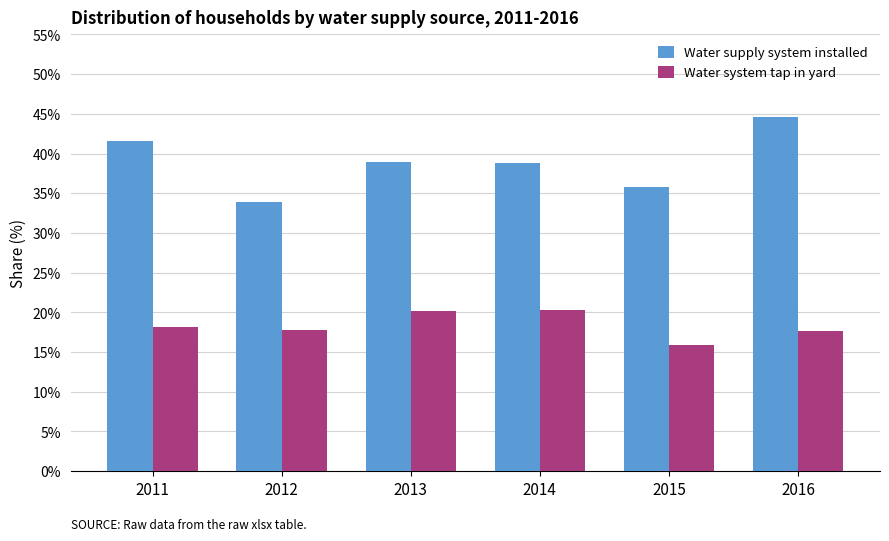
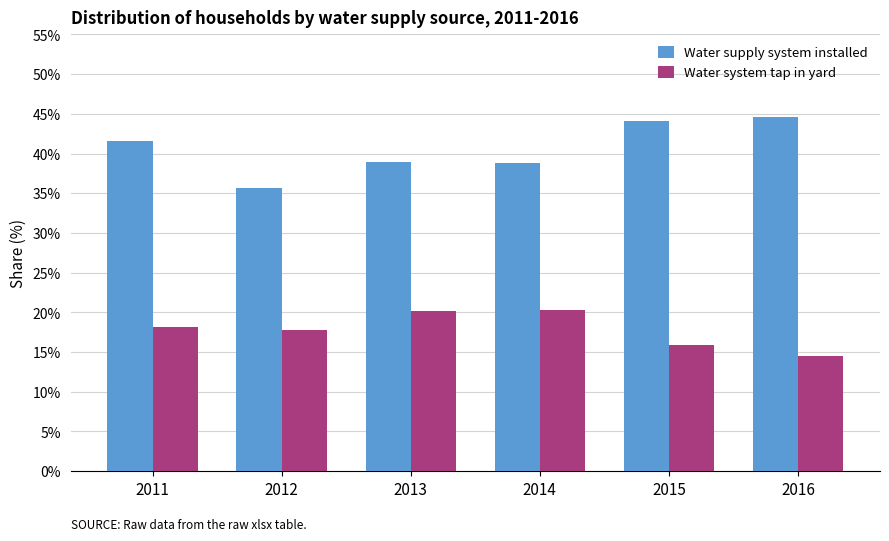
  {
    "Water supply system installed": {
      "2011": "42%",
-     "2012": "34%",
+     "2012": "36%",
      "2013": "39%",
      "2014": "39%",
-     "2015": "36%",
+     "2015": "44%",
      "2016": "45%"
    },
    "Water system tap in yard": {
      "2011": "18%",
      "2012": "18%",
      "2013": "20%",
      "2014": "20%",
      "2015": "16%",
-     "2016": "18%"
+     "2016": "15%"
    }
  }
